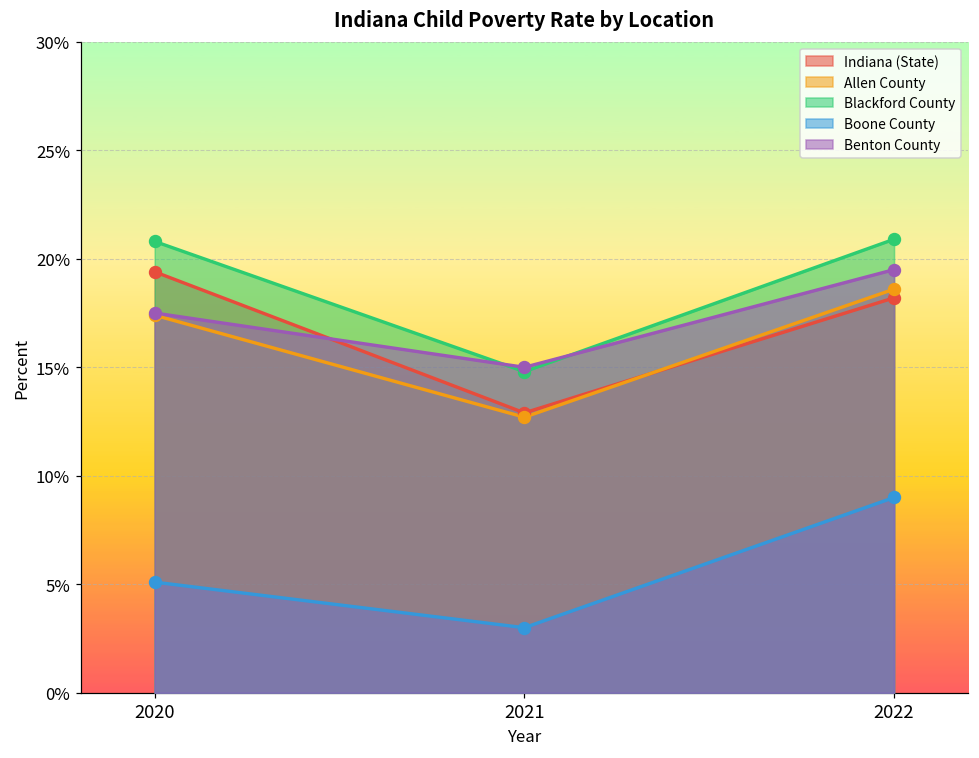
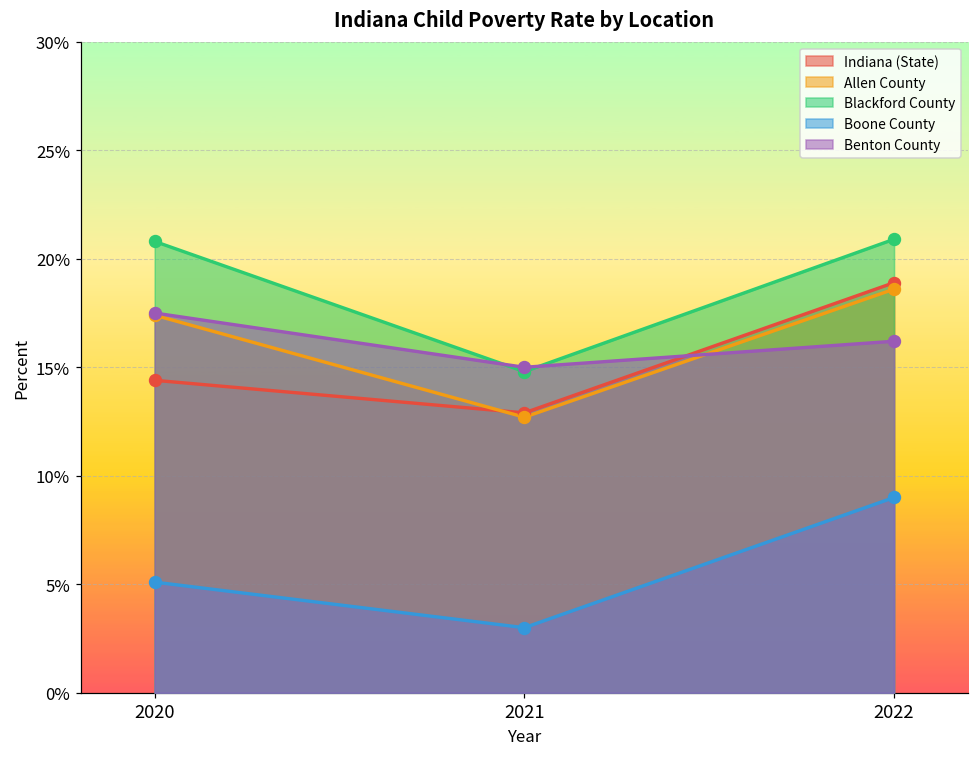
  {
    "Indiana (State)": {
-     "2020": "19.4%",
+     "2020": "14.4%",
      "2021": "12.9%",
-     "2022": "18.2%"
+     "2022": "18.9%"
    },
    "Allen County": {
      "2021": "12.7%",
      "2022": "18.6%"
    },
    "Blackford County": {
      "2020": "20.8%",
      "2021": "14.8%",
      "2022": "20.9%"
    },
    "Boone County": {
      "2020": "5.1%",
      "2021": "3.0%",
      "2022": "9.0%"
    },
    "Benton County": {
      "2021": "15.0%",
-     "2022": "19.5%"
+     "2022": "16.2%"
    }
  }
